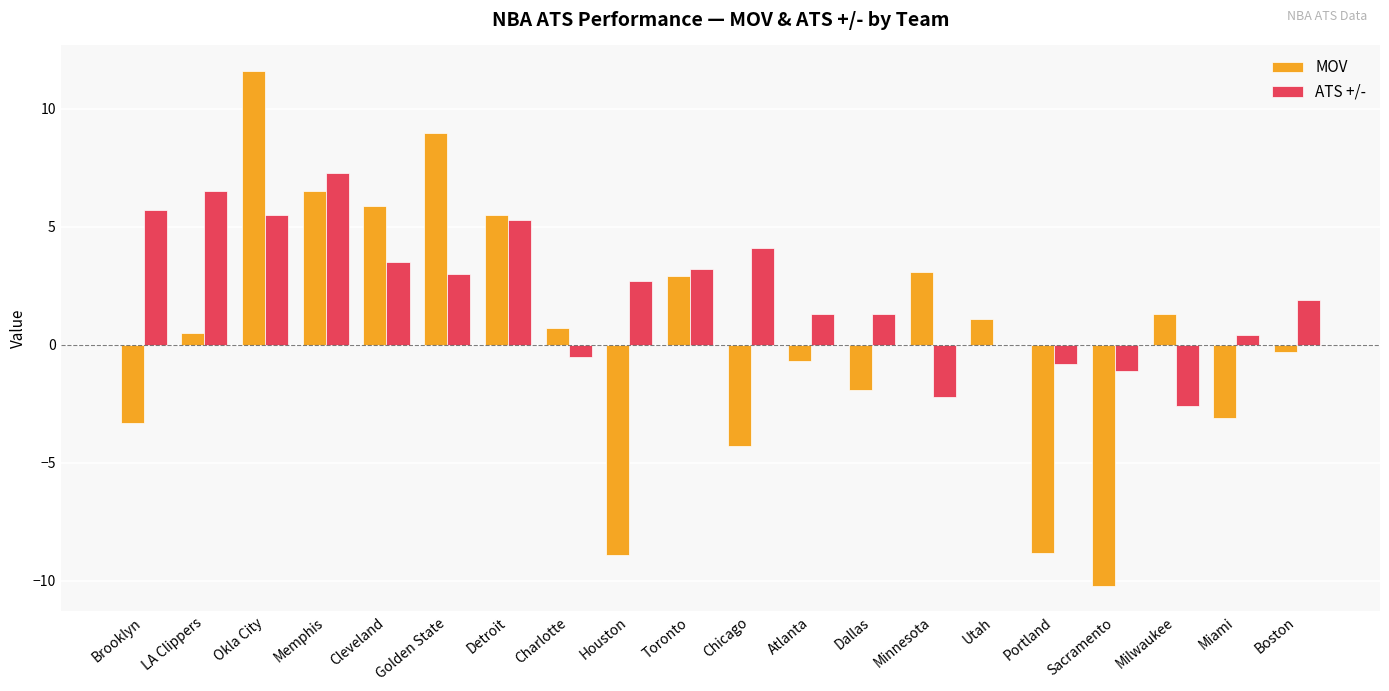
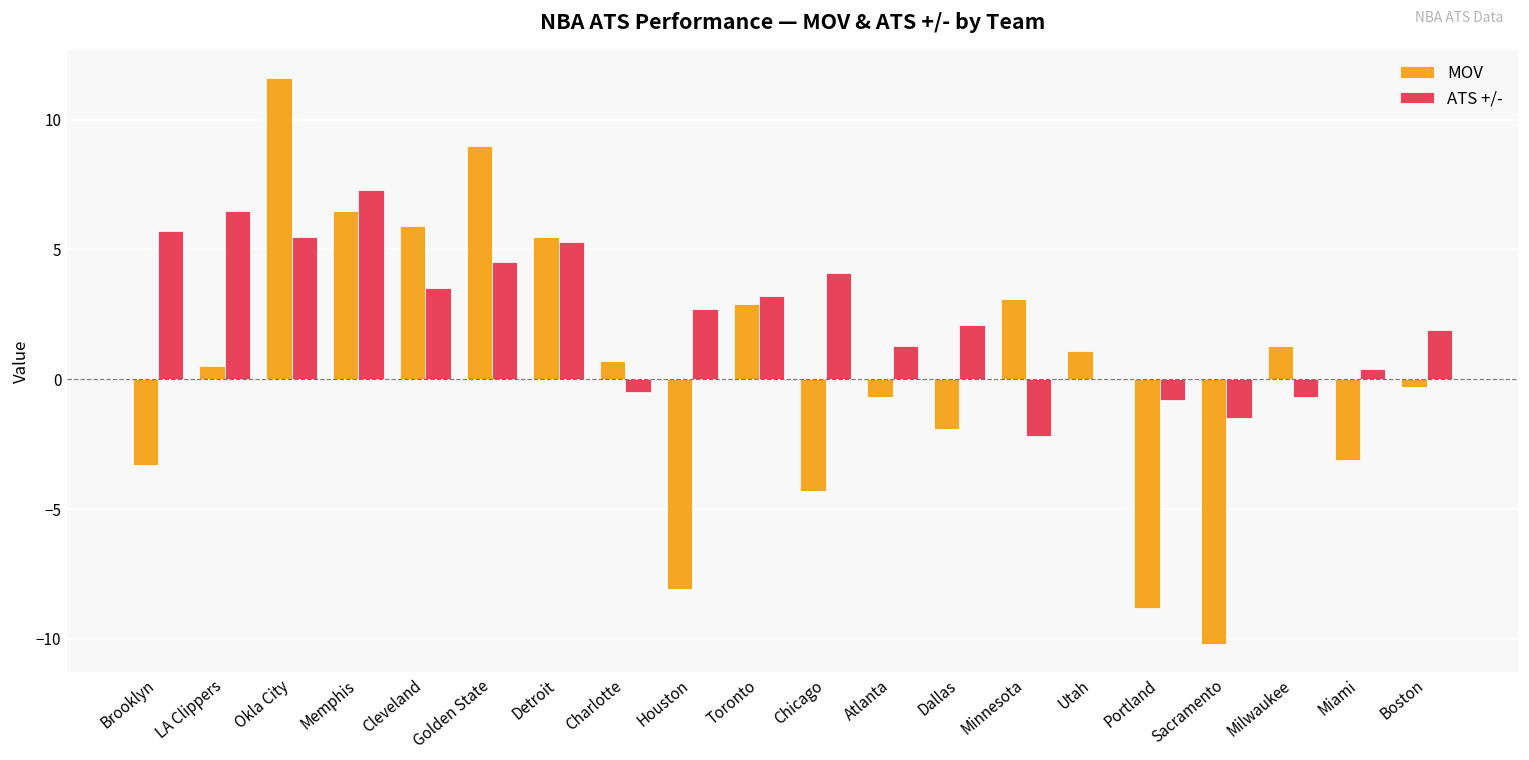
  {
    "MOV": {
      "Brooklyn": -3.3,
      "LA Clippers": 0.5,
      "Okla City": 11.6,
      "Memphis": 6.5,
      "Cleveland": 5.9,
      "Golden State": 9.0,
      "Detroit": 5.5,
      "Charlotte": 0.7,
-     "Houston": -8.9,
+     "Houston": -8.1,
      "Toronto": 2.9,
      "Chicago": -4.3,
      "Atlanta": -0.7,
      "Dallas": -1.9,
      "Minnesota": 3.1,
      "Utah": 1.1,
      "Portland": -8.8,
      "Sacramento": -10.2,
      "Milwaukee": 1.3,
      "Miami": -3.1,
      "Boston": -0.3
    },
    "ATS +/-": {
      "Brooklyn": 5.7,
      "LA Clippers": 6.5,
      "Okla City": 5.5,
      "Memphis": 7.3,
      "Cleveland": 3.5,
-     "Golden State": 3.0,
+     "Golden State": 4.5,
      "Detroit": 5.3,
      "Charlotte": -0.5,
      "Houston": 2.7,
      "Toronto": 3.2,
      "Chicago": 4.1,
      "Atlanta": 1.3,
-     "Dallas": 1.3,
+     "Dallas": 2.1,
      "Minnesota": -2.2,
      "Utah": 0.0,
      "Portland": -0.8,
-     "Sacramento": -1.1,
-     "Milwaukee": -2.6,
+     "Sacramento": -1.5,
+     "Milwaukee": -0.7,
      "Miami": 0.4,
      "Boston": 1.9
    }
  }
